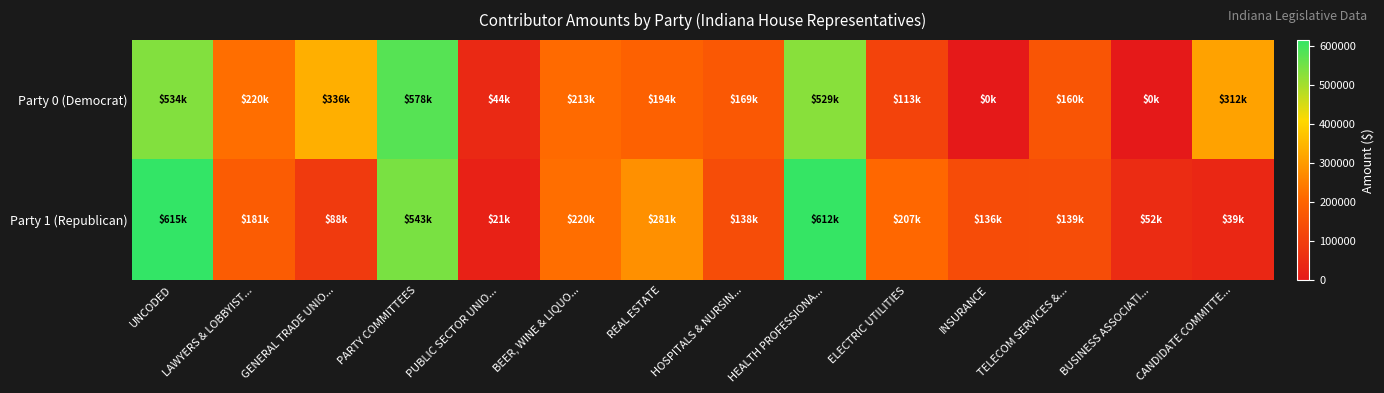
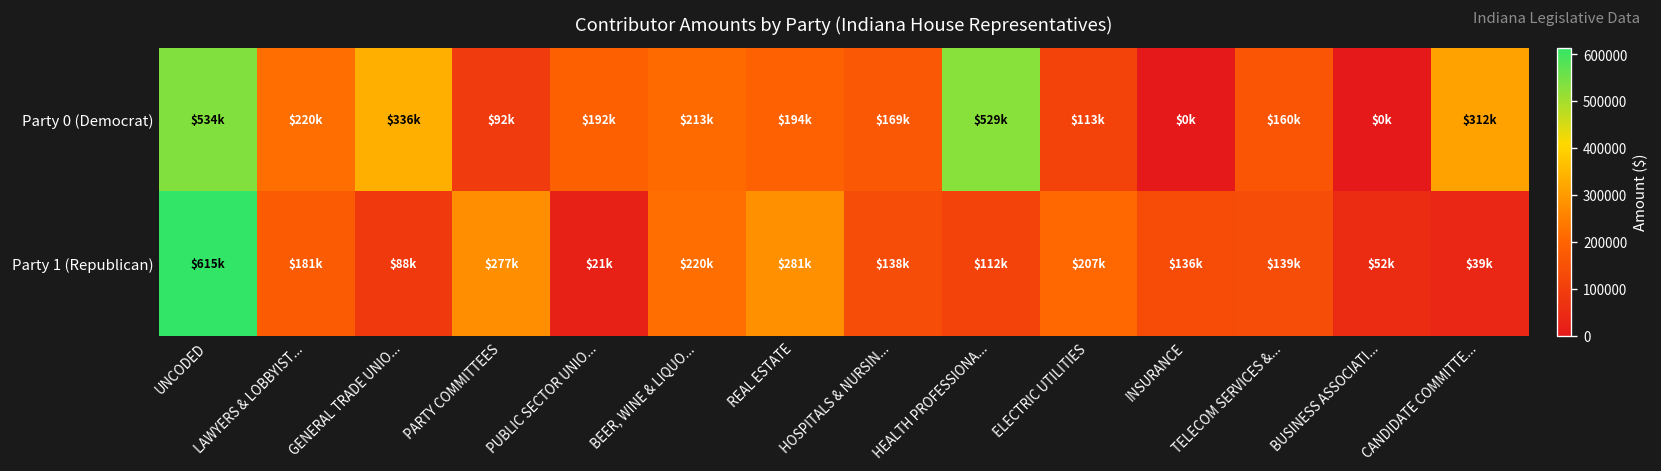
  {
    "Party 0 (Democrat)": {
      "UNCODED": "$534k",
      "LAWYERS & LOBBYIST...": "$220k",
      "GENERAL TRADE UNIO...": "$336k",
-     "PARTY COMMITTEES": "$578k",
-     "PUBLIC SECTOR UNIO...": "$44k",
+     "PARTY COMMITTEES": "$92k",
+     "PUBLIC SECTOR UNIO...": "$192k",
      "BEER, WINE & LIQUO...": "$213k",
      "REAL ESTATE": "$194k",
      "HOSPITALS & NURSIN...": "$169k",
      "HEALTH PROFESSIONA...": "$529k",
      "ELECTRIC UTILITIES": "$113k",
      "INSURANCE": "$0k",
      "TELECOM SERVICES &...": "$160k",
      "BUSINESS ASSOCIATI...": "$0k",
      "CANDIDATE COMMITTE...": "$312k"
    },
    "Party 1 (Republican)": {
      "UNCODED": "$615k",
      "LAWYERS & LOBBYIST...": "$181k",
      "GENERAL TRADE UNIO...": "$88k",
-     "PARTY COMMITTEES": "$543k",
+     "PARTY COMMITTEES": "$277k",
      "PUBLIC SECTOR UNIO...": "$21k",
      "BEER, WINE & LIQUO...": "$220k",
      "REAL ESTATE": "$281k",
      "HOSPITALS & NURSIN...": "$138k",
-     "HEALTH PROFESSIONA...": "$612k",
+     "HEALTH PROFESSIONA...": "$112k",
      "ELECTRIC UTILITIES": "$207k",
      "INSURANCE": "$136k",
      "TELECOM SERVICES &...": "$139k",
      "BUSINESS ASSOCIATI...": "$52k",
      "CANDIDATE COMMITTE...": "$39k"
    }
  }
